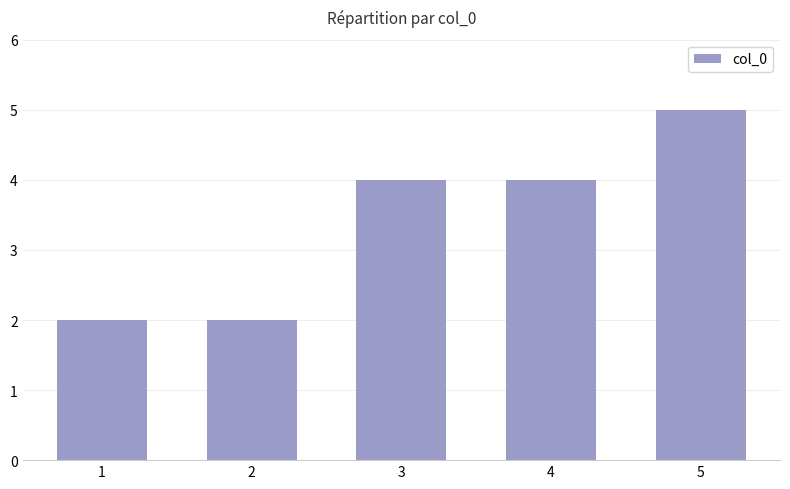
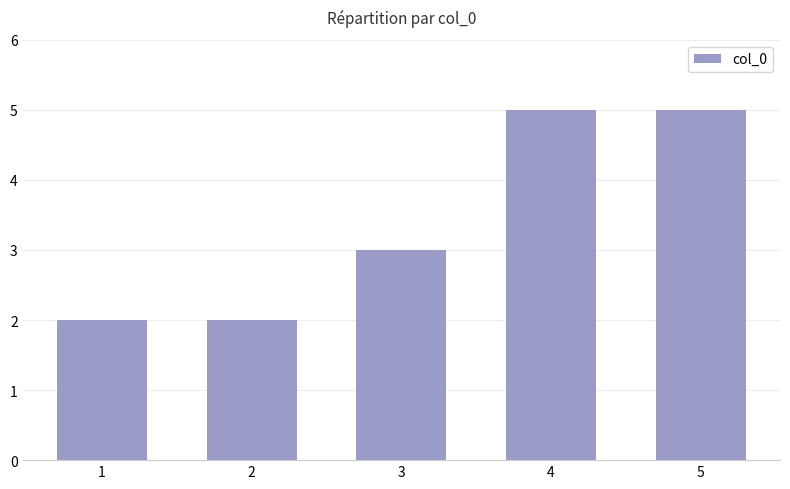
  {
    "1": 2,
    "2": 2,
-   "3": 4,
-   "4": 4,
+   "3": 3,
+   "4": 5,
    "5": 5
  }
